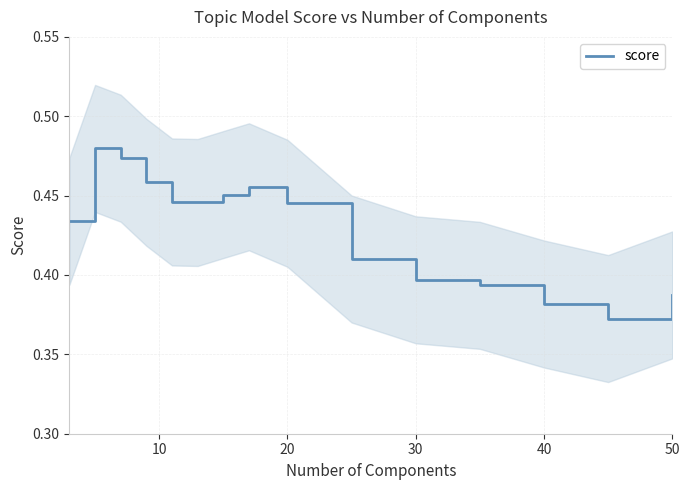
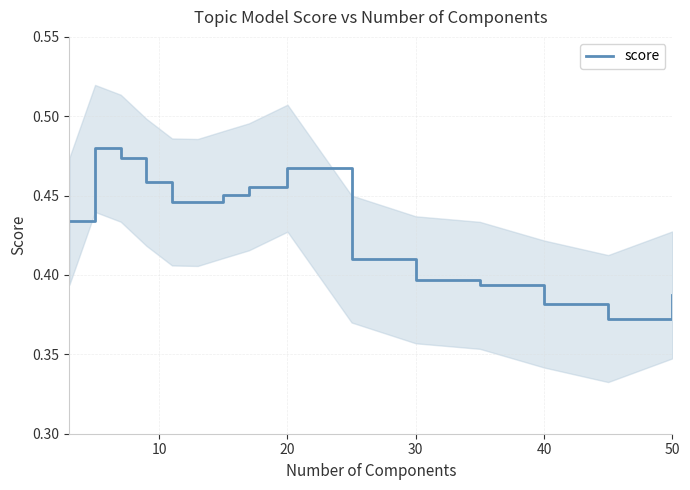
  {
    "score": {
-     "20": 0.445,
+     "20": 0.467,
      "30": 0.397,
      "40": 0.382,
      "50": 0.387
    }
  }
